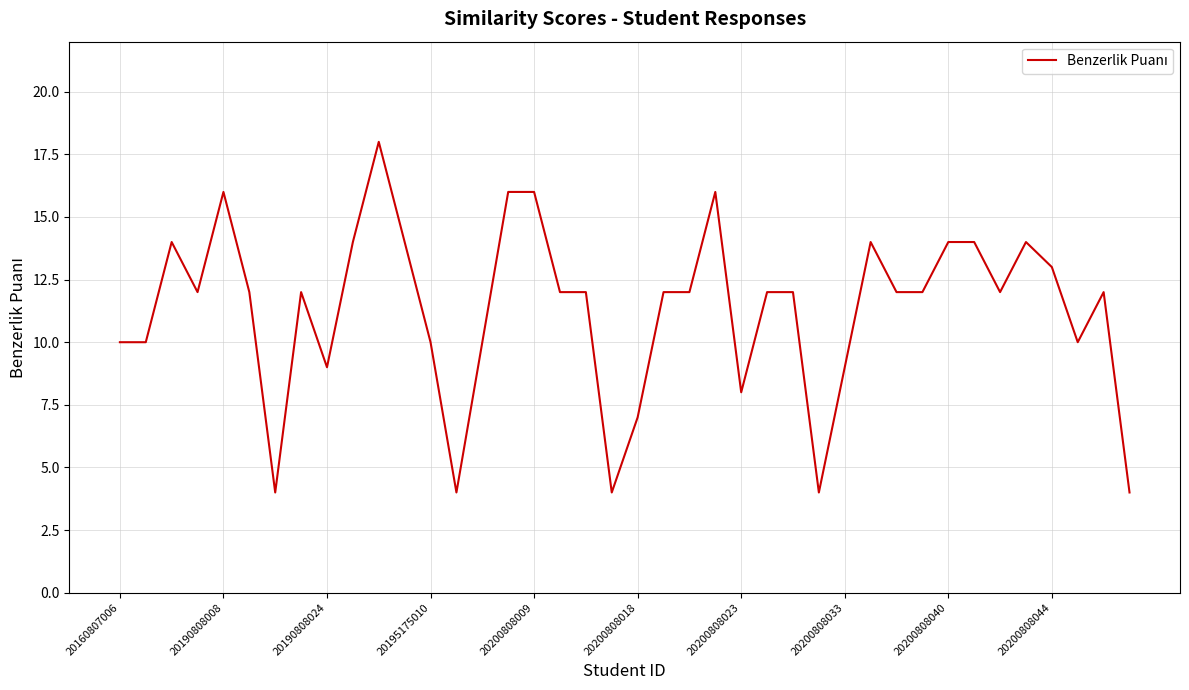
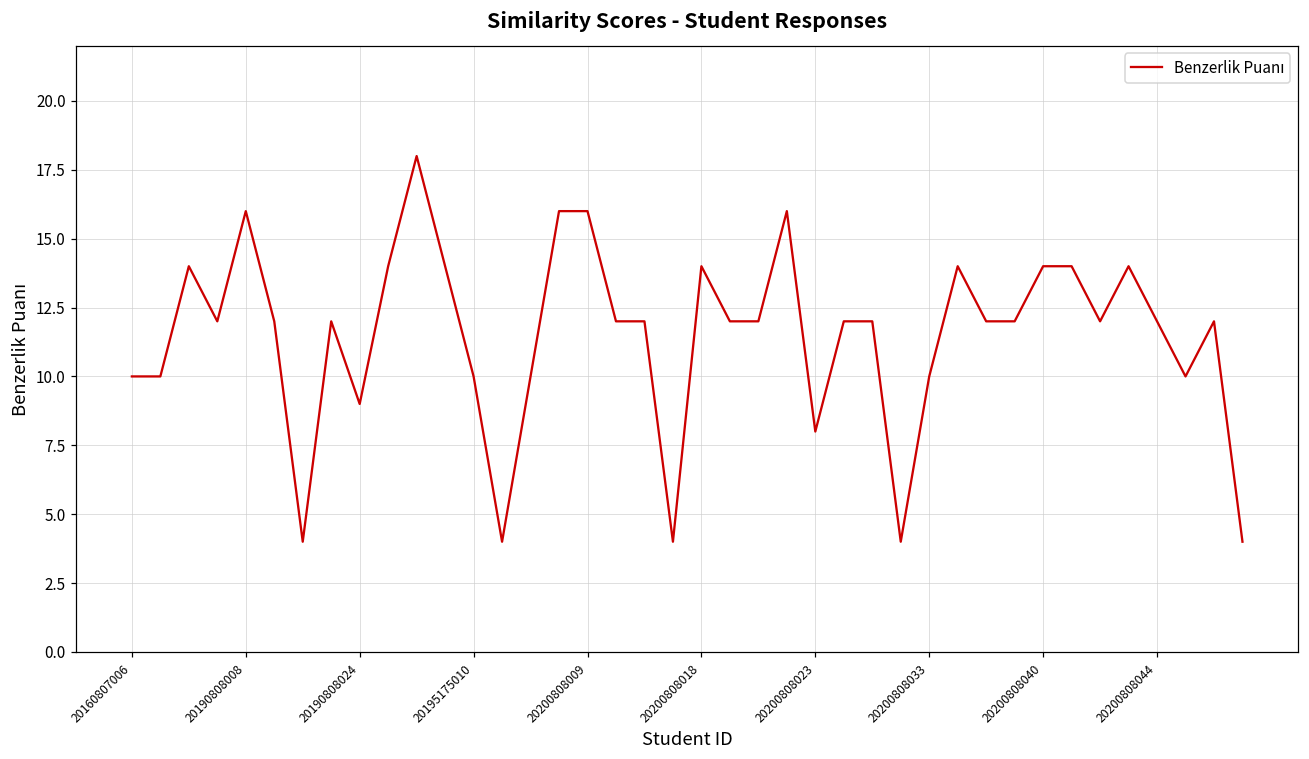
  {
    "20160807006": 10,
    "20190808008": 16,
    "20190808024": 9,
    "20195175010": 10,
    "20200808009": 16,
-   "20200808018": 7,
+   "20200808018": 14,
    "20200808023": 8,
-   "20200808033": 9,
+   "20200808033": 10,
    "20200808040": 14,
-   "20200808044": 13
+   "20200808044": 12
  }
